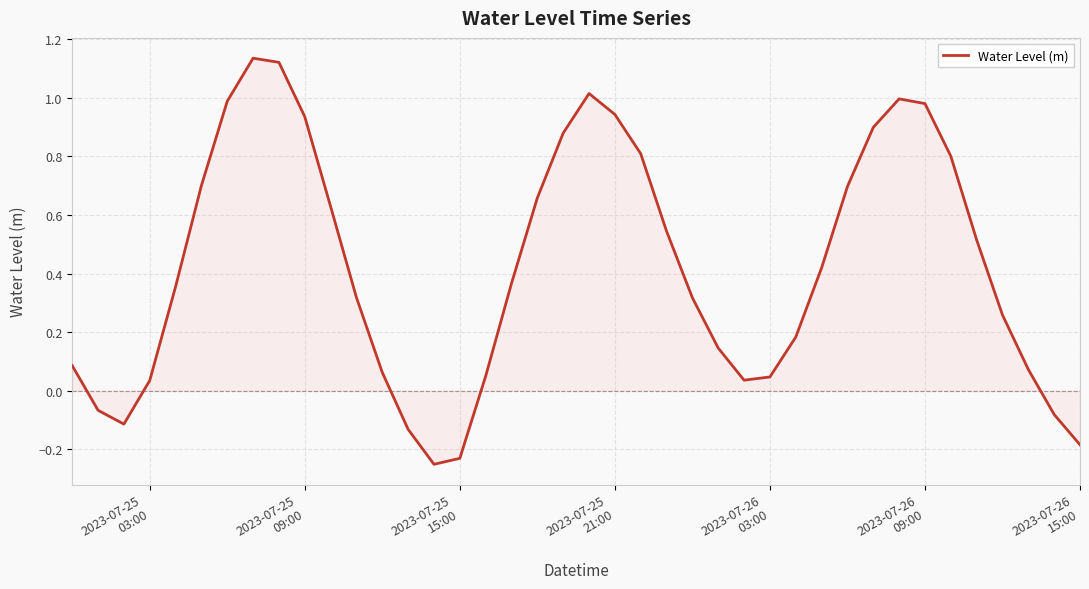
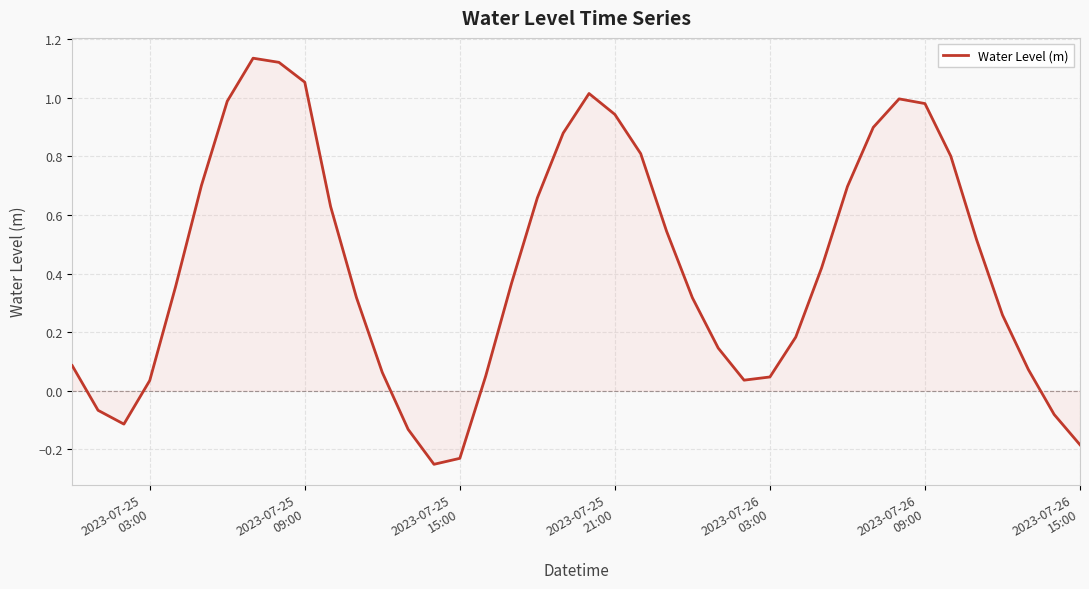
  {
    "Water Level (m)": {
-     "2023-07-25 09:00": 0.94,
+     "2023-07-25 09:00": 1.05,
      "2023-07-25 15:00": -0.23,
      "2023-07-26 15:00": -0.18
    }
  }
